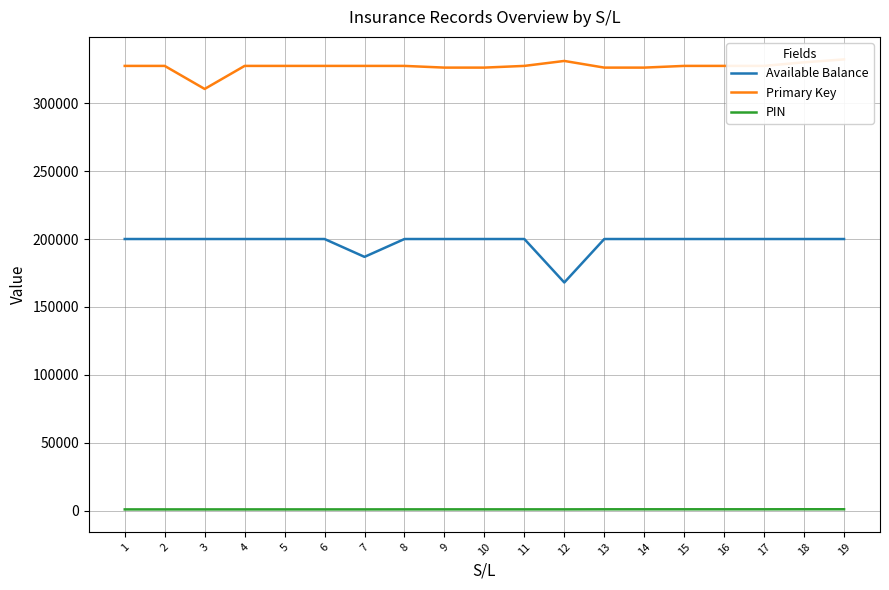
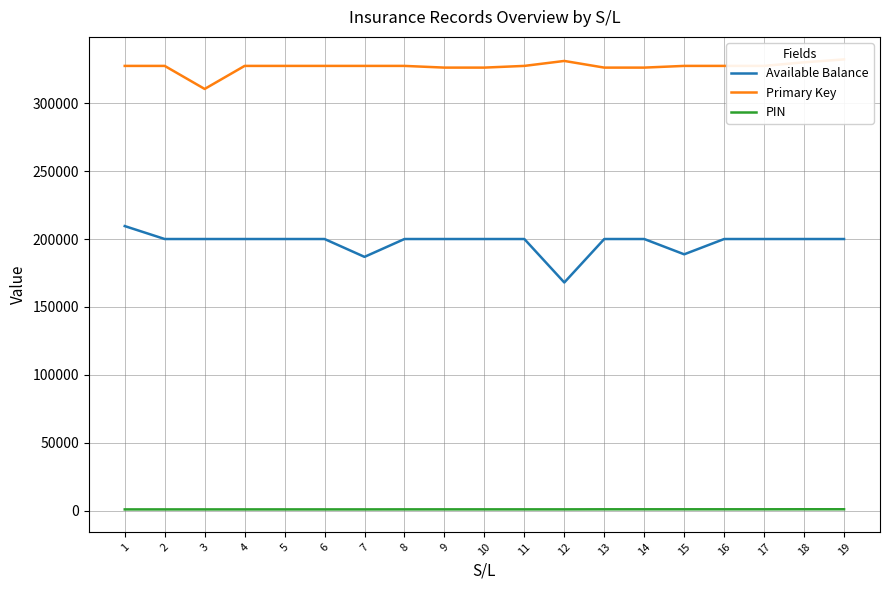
  {
    "Available Balance": {
-     "1": 200000,
+     "1": 210000,
      "2": 200000,
      "3": 200000,
      "4": 200000,
      "5": 200000,
      "6": 200000,
      "7": 187000,
      "8": 200000,
      "9": 200000,
      "10": 200000,
      "11": 200000,
      "12": 168000,
      "13": 200000,
      "14": 200000,
-     "15": 200000,
+     "15": 189000,
      "16": 200000,
      "17": 200000,
      "18": 200000,
      "19": 200000
    },
    "Primary Key": {
      "1": 327000,
      "2": 327000,
      "3": 310000,
      "4": 327000,
      "5": 327000,
      "6": 327000,
      "7": 327000,
      "8": 327000,
      "9": 326000,
      "10": 326000,
      "11": 327000,
      "12": 331000,
      "13": 326000,
      "14": 326000,
      "15": 327000,
      "16": 327000
    },
    "PIN": {
      "1": 1000,
      "2": 1000,
      "3": 1000,
      "4": 1000,
      "5": 1000,
      "6": 1000,
      "7": 1000,
      "8": 1000,
      "9": 1000,
      "10": 1000,
      "11": 1000,
      "12": 1000,
      "13": 1000,
      "14": 1000,
      "15": 1000,
      "16": 1000,
      "17": 1000,
      "18": 1000,
      "19": 1000
    }
  }
